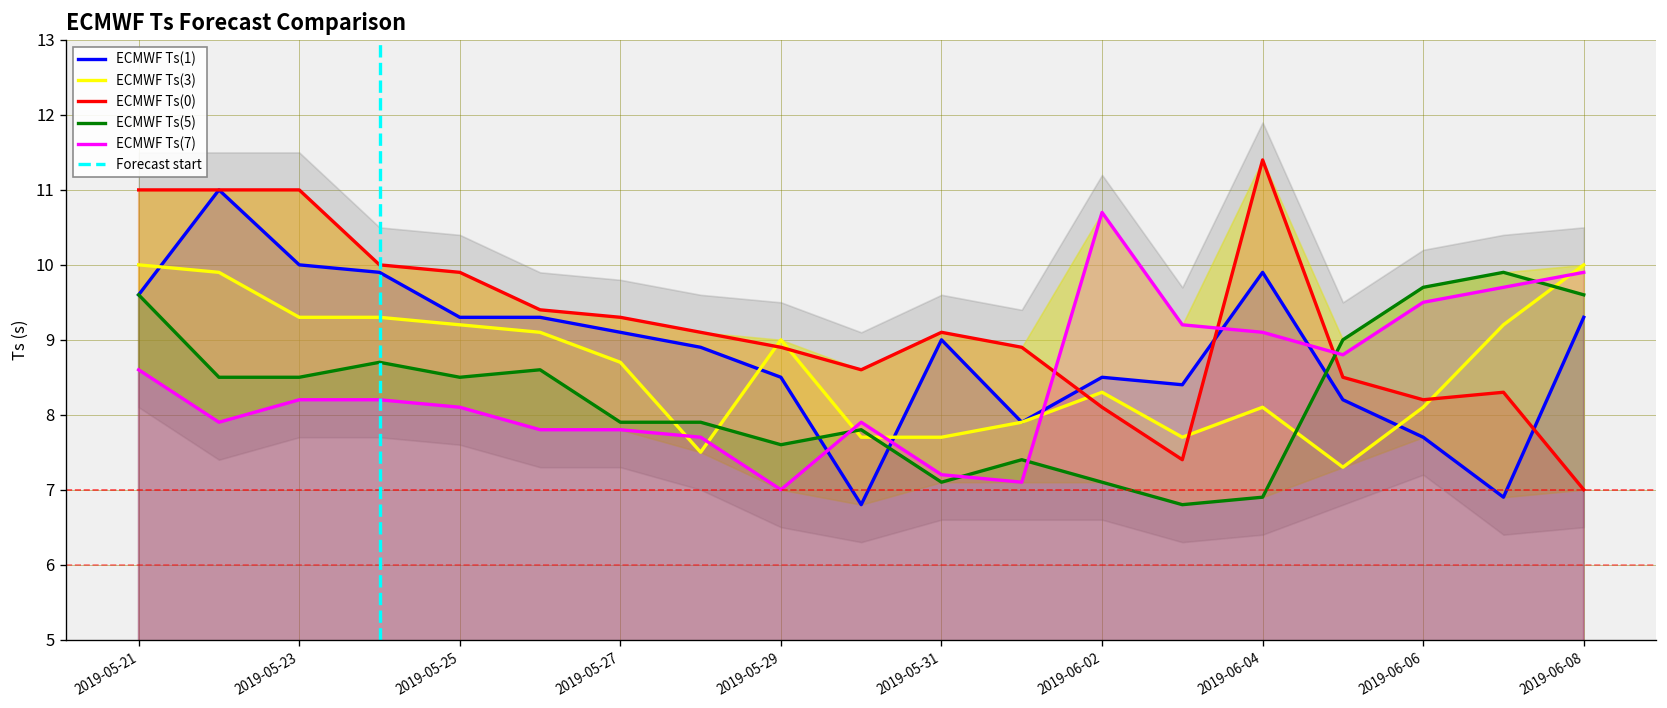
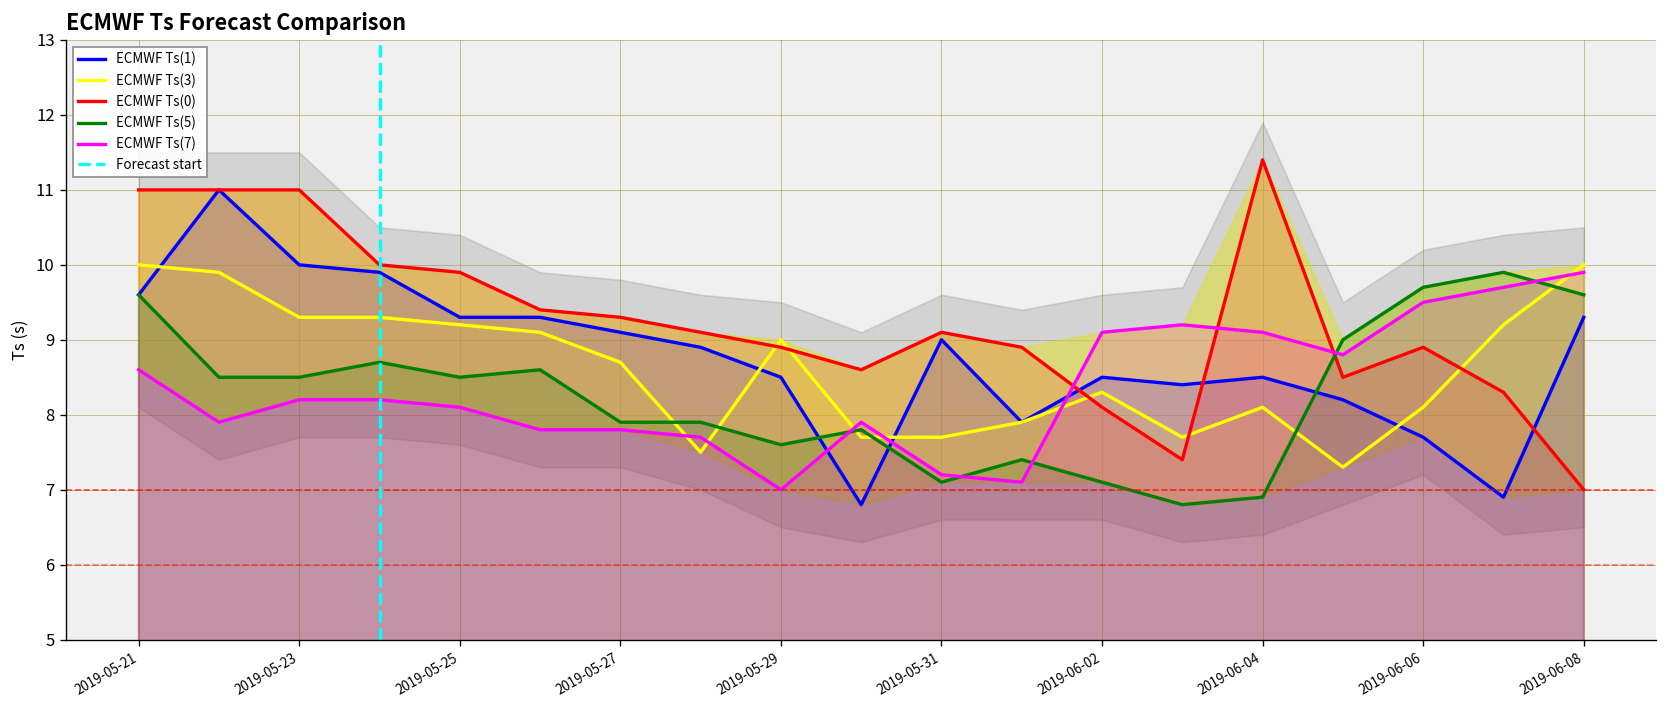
  {
    "ECMWF Ts(1)": {
      "2019-05-23": 10.0,
      "2019-05-25": 9.3,
      "2019-05-27": 9.1,
      "2019-05-29": 8.5,
      "2019-05-31": 9.0,
      "2019-06-02": 8.5,
-     "2019-06-04": 9.9,
+     "2019-06-04": 8.5,
      "2019-06-06": 7.7,
      "2019-06-08": 9.3
    },
    "ECMWF Ts(0)": {
      "2019-05-29": 8.9,
      "2019-06-02": 8.1,
-     "2019-06-06": 8.2,
+     "2019-06-06": 8.9,
      "2019-06-08": 7.0
    },
    "ECMWF Ts(5)": {
      "2019-05-23": 8.5,
      "2019-05-25": 8.5,
      "2019-05-27": 7.9,
      "2019-05-29": 7.6,
      "2019-05-31": 7.1,
      "2019-06-02": 7.1,
      "2019-06-04": 6.9,
      "2019-06-08": 9.6
    },
    "ECMWF Ts(7)": {
      "2019-05-21": 8.6,
      "2019-05-23": 8.2,
      "2019-05-25": 8.1,
      "2019-05-27": 7.8,
      "2019-05-29": 7.0,
      "2019-05-31": 7.2,
-     "2019-06-02": 10.7,
+     "2019-06-02": 9.1,
      "2019-06-04": 9.1,
      "2019-06-06": 9.5,
      "2019-06-08": 9.9
    }
  }
